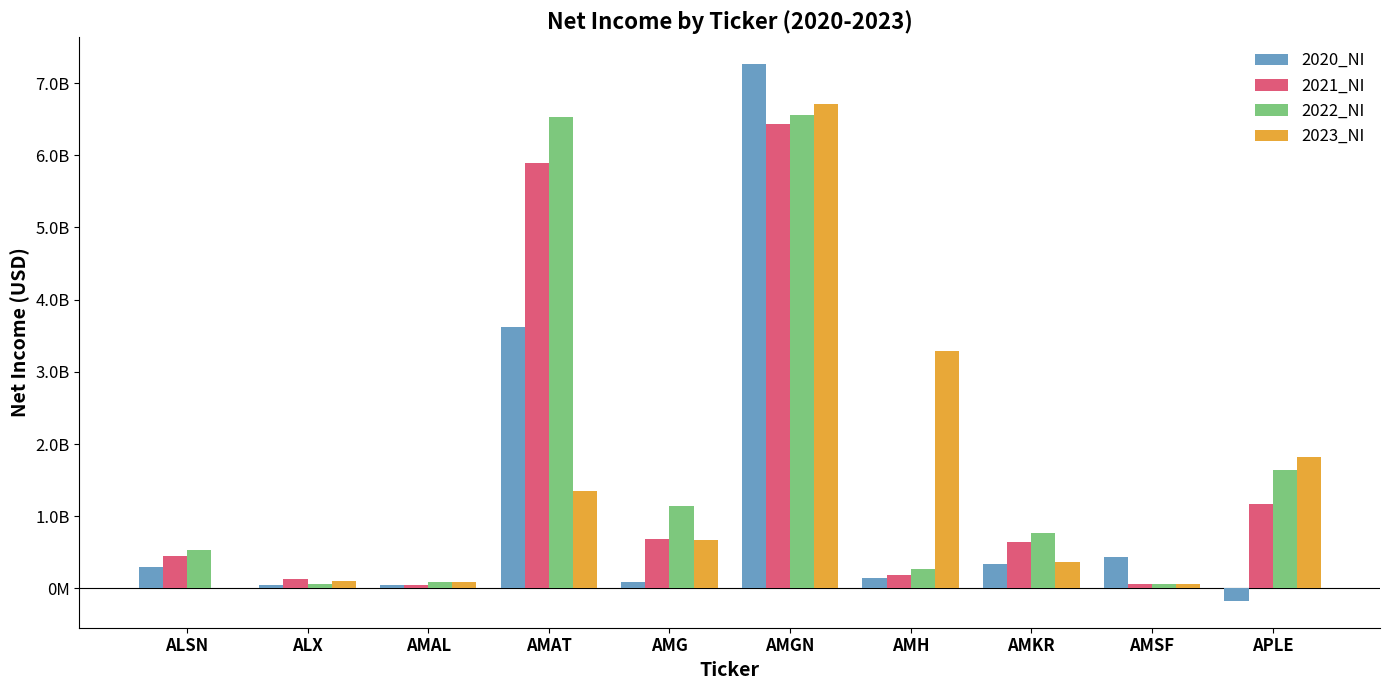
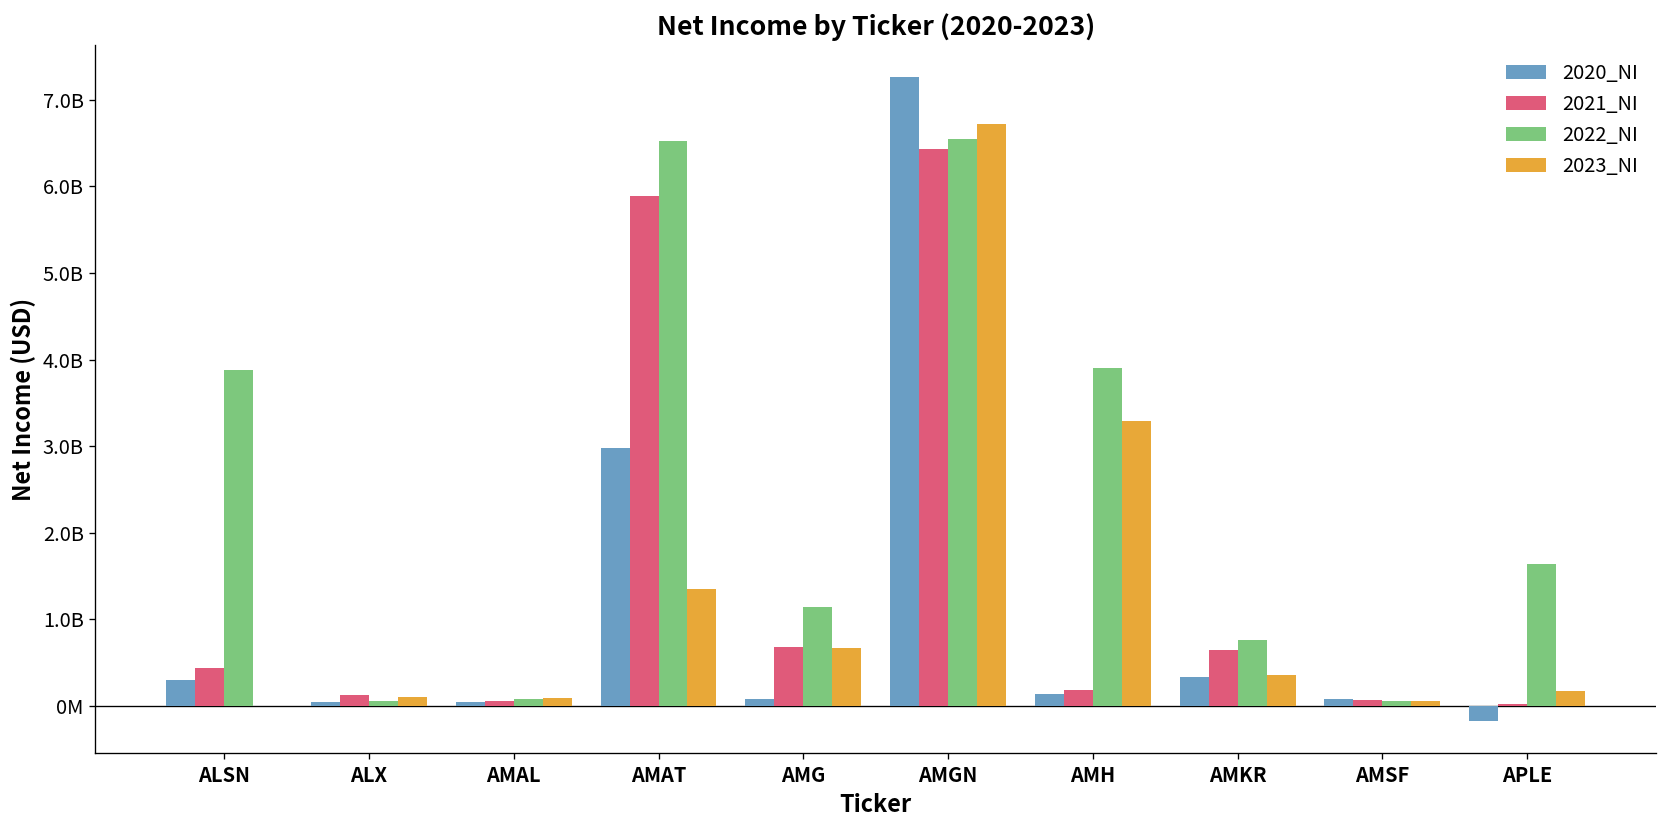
  {
    "2020_NI": {
      "ALSN": 300000000,
      "ALX": 0,
      "AMAL": 0,
-     "AMAT": 3600000000,
+     "AMAT": 3000000000,
      "AMG": 100000000,
      "AMGN": 7300000000,
      "AMH": 100000000,
      "AMKR": 300000000,
-     "AMSF": 400000000,
+     "AMSF": 100000000,
      "APLE": -200000000
    },
    "2021_NI": {
      "ALSN": 400000000,
      "ALX": 100000000,
      "AMAL": 100000000,
      "AMAT": 5900000000,
      "AMG": 700000000,
      "AMGN": 6400000000,
      "AMH": 200000000,
      "AMKR": 600000000,
      "AMSF": 100000000,
-     "APLE": 1200000000
+     "APLE": 0
    },
    "2022_NI": {
-     "ALSN": 500000000,
+     "ALSN": 3900000000,
      "ALX": 100000000,
      "AMAL": 100000000,
      "AMAT": 6500000000,
      "AMG": 1100000000,
      "AMGN": 6600000000,
-     "AMH": 300000000,
+     "AMH": 3900000000,
      "AMKR": 800000000,
      "AMSF": 100000000,
      "APLE": 1600000000
    },
    "2023_NI": {
      "ALSN": 0,
      "ALX": 100000000,
      "AMAL": 100000000,
      "AMAT": 1300000000,
      "AMG": 700000000,
      "AMGN": 6700000000,
      "AMH": 3300000000,
      "AMKR": 400000000,
      "AMSF": 100000000,
-     "APLE": 1800000000
+     "APLE": 200000000
    }
  }
